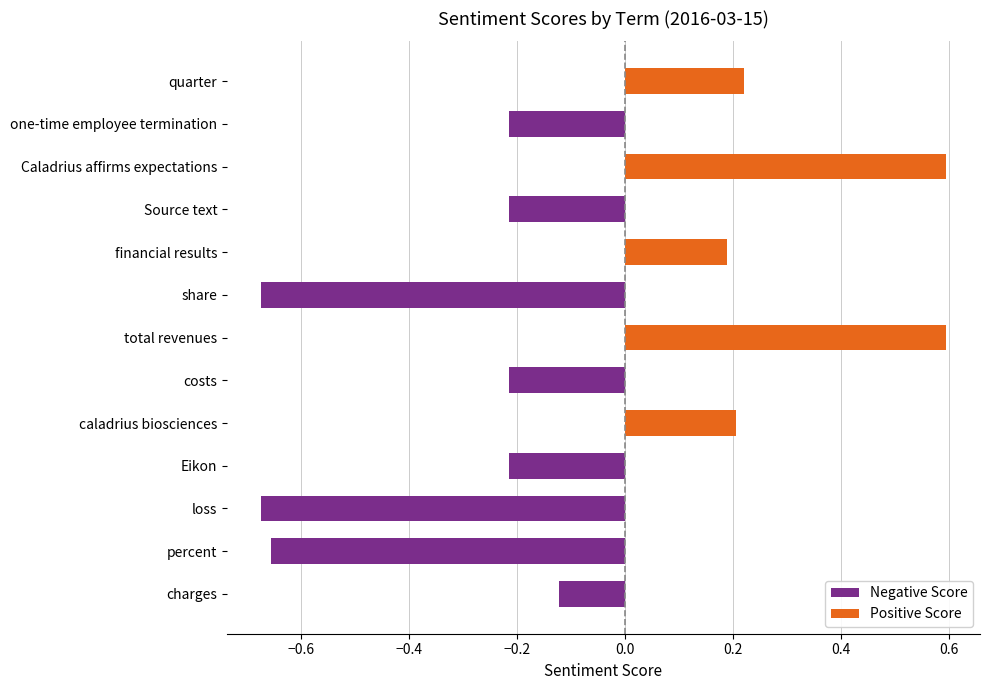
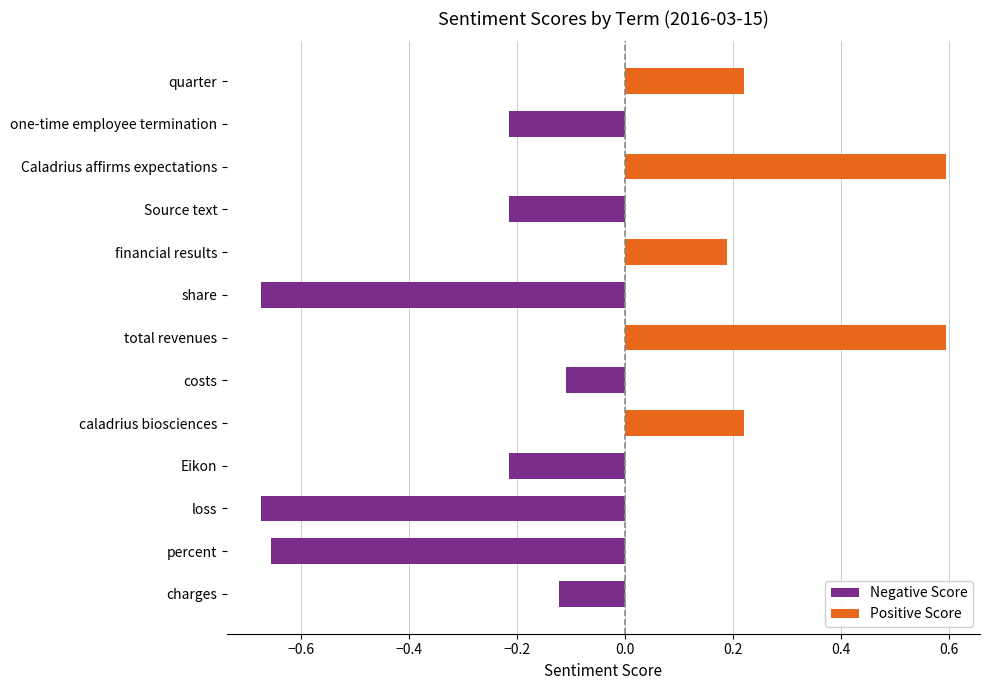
  {
    "Negative Score": {
      "quarter": 0.00,
      "one-time employee termination": -0.21,
      "Caladrius affirms expectations": 0.00,
      "Source text": -0.21,
      "financial results": 0.00,
      "share": -0.67,
      "total revenues": 0.00,
-     "costs": -0.21,
+     "costs": -0.11,
      "caladrius biosciences": 0.00,
      "Eikon": -0.21,
      "loss": -0.67,
      "percent": -0.66,
      "charges": -0.12
    },
    "Positive Score": {
      "quarter": 0.22,
      "one-time employee termination": 0.00,
      "Caladrius affirms expectations": 0.59,
      "Source text": 0.00,
      "financial results": 0.19,
      "share": 0.00,
      "total revenues": 0.59,
      "costs": 0.00,
-     "caladrius biosciences": 0.21,
+     "caladrius biosciences": 0.22,
      "Eikon": 0.00,
      "loss": 0.00,
      "percent": 0.00,
      "charges": 0.00
    }
  }
